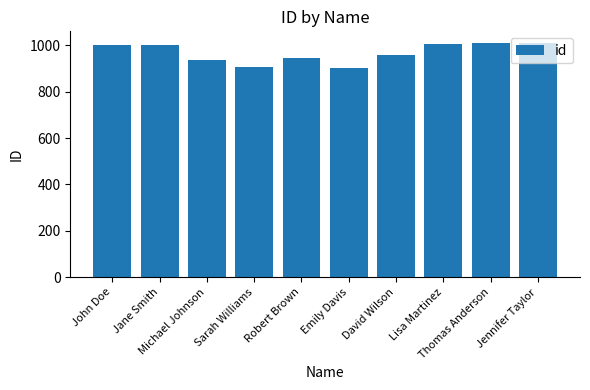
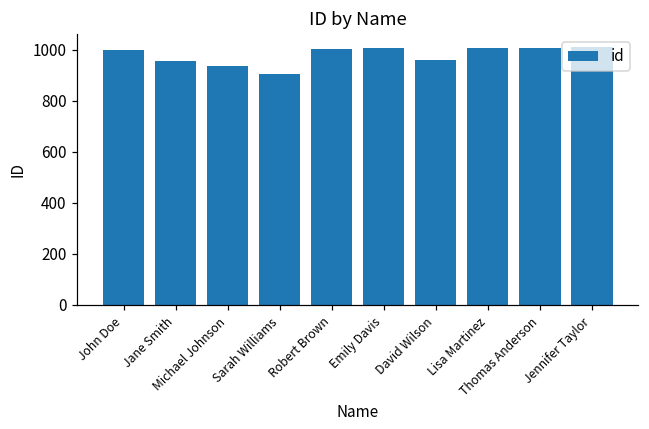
  {
    "John Doe": 1000,
-   "Jane Smith": 1000,
+   "Jane Smith": 960,
    "Michael Johnson": 940,
    "Sarah Williams": 910,
-   "Robert Brown": 950,
-   "Emily Davis": 900,
+   "Robert Brown": 1010,
+   "Emily Davis": 1010,
    "David Wilson": 960,
    "Lisa Martinez": 1010,
    "Thomas Anderson": 1010
  }
